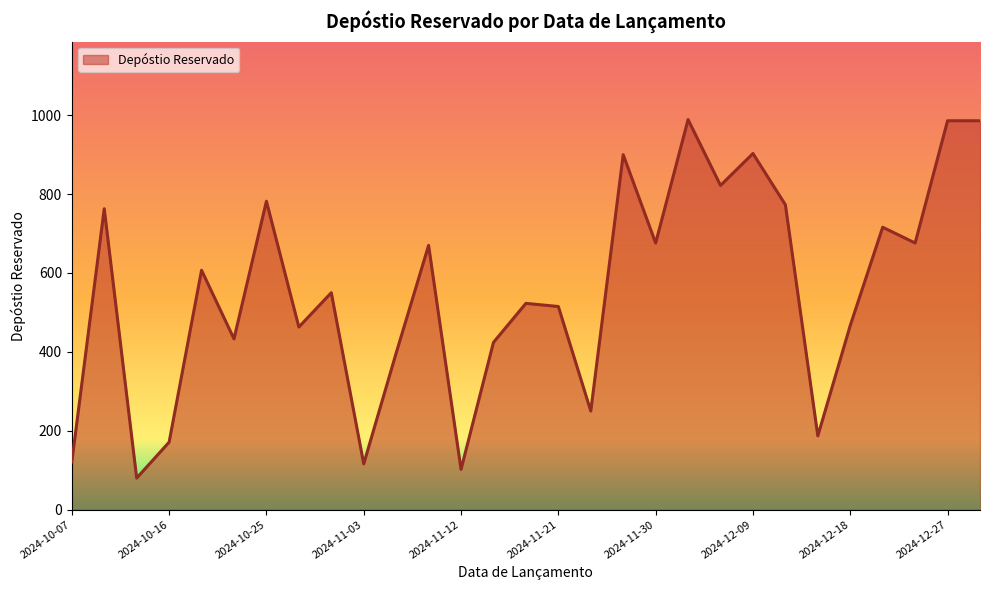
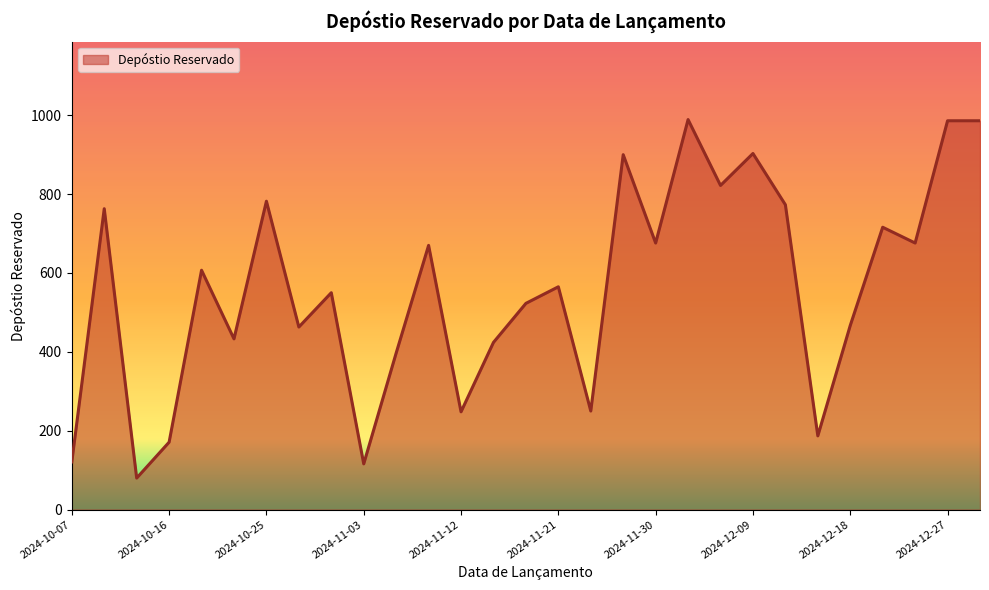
  {
    "2024-10-07": 120,
    "2024-10-16": 170,
    "2024-10-25": 780,
    "2024-11-03": 120,
-   "2024-11-12": 100,
-   "2024-11-21": 520,
+   "2024-11-12": 250,
+   "2024-11-21": 570,
    "2024-11-30": 680,
    "2024-12-09": 900,
    "2024-12-18": 470,
    "2024-12-27": 990
  }
